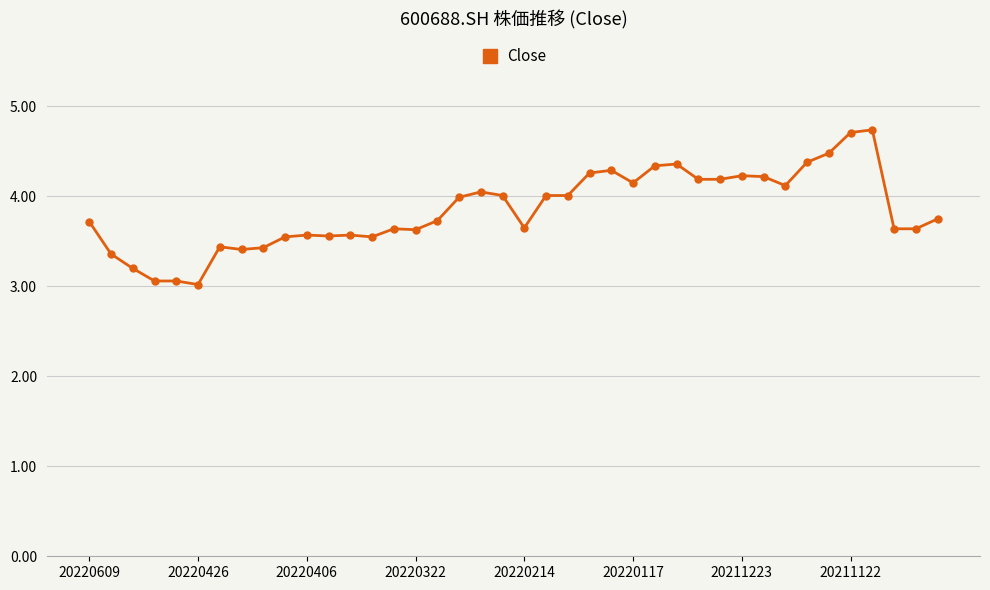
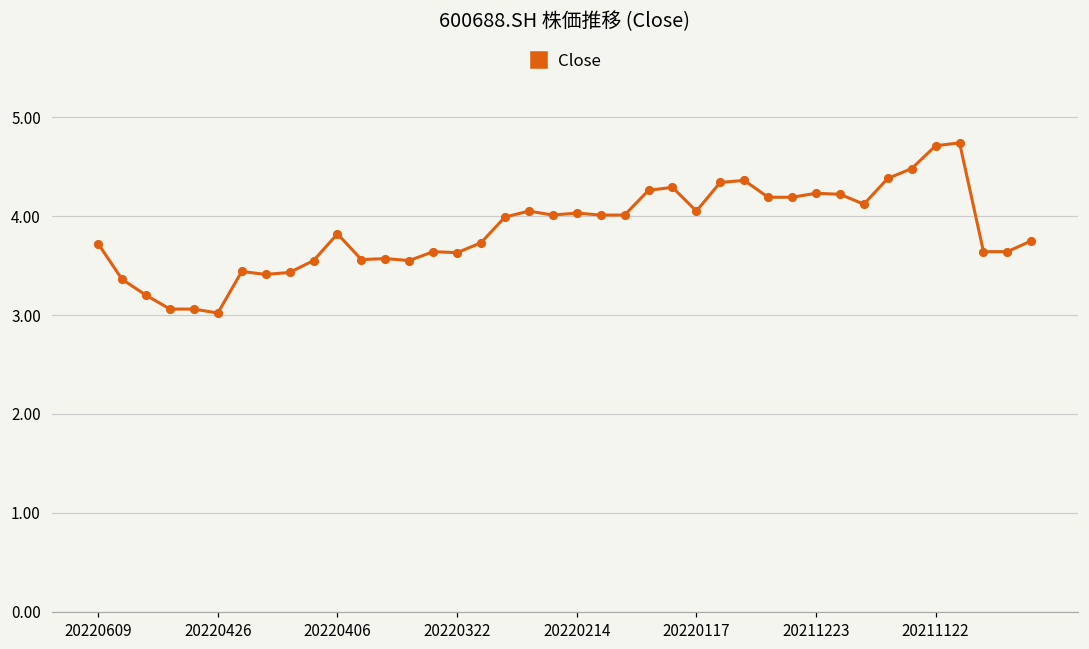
  {
    "20220609": 3.7,
    "20220426": 3.0,
-   "20220406": 3.6,
+   "20220406": 3.8,
    "20220322": 3.6,
-   "20220214": 3.7,
-   "20220117": 4.2,
+   "20220214": 4.0,
+   "20220117": 4.1,
    "20211223": 4.2,
    "20211122": 4.7
  }
